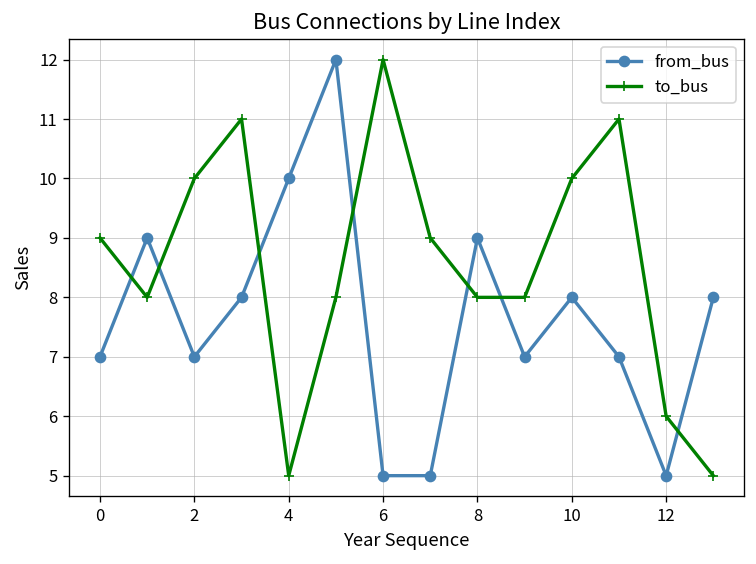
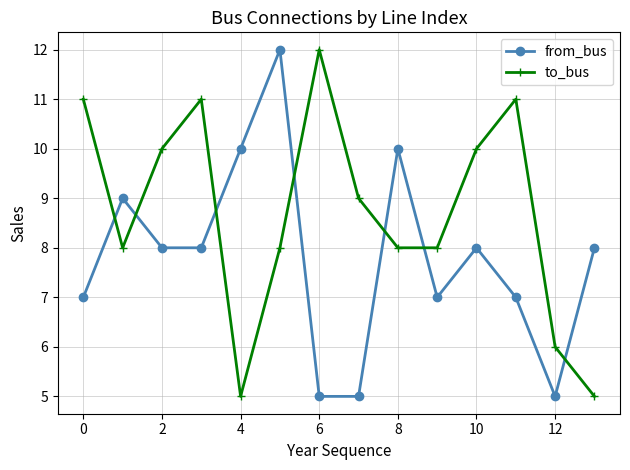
  {
    "from_bus": {
      "0": 7,
-     "2": 7,
+     "2": 8,
      "4": 10,
      "6": 5,
-     "8": 9,
+     "8": 10,
      "10": 8,
      "12": 5
    },
    "to_bus": {
-     "0": 9,
+     "0": 11,
      "2": 10,
      "4": 5,
      "6": 12,
      "8": 8,
      "10": 10,
      "12": 6
    }
  }
